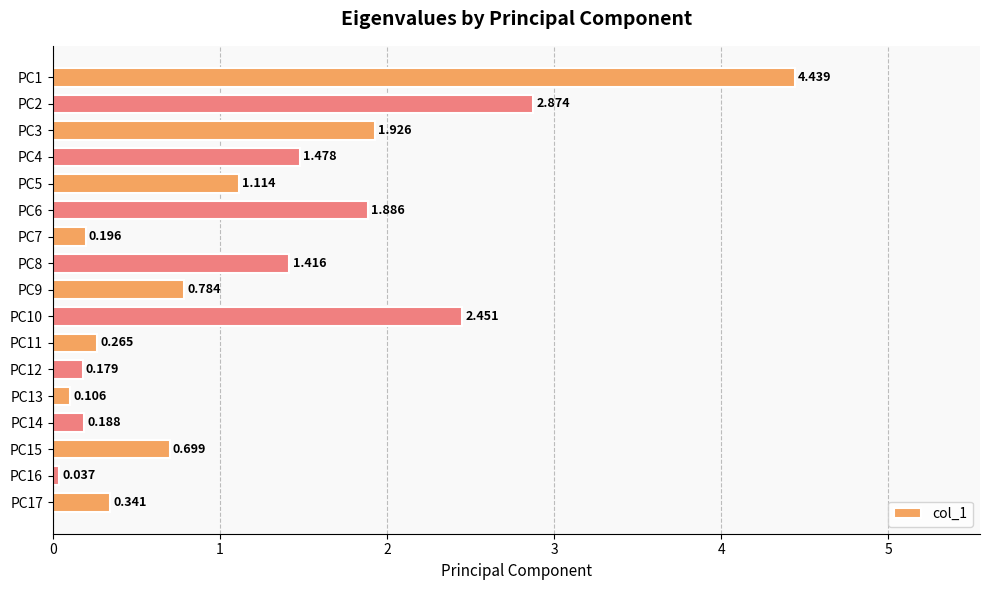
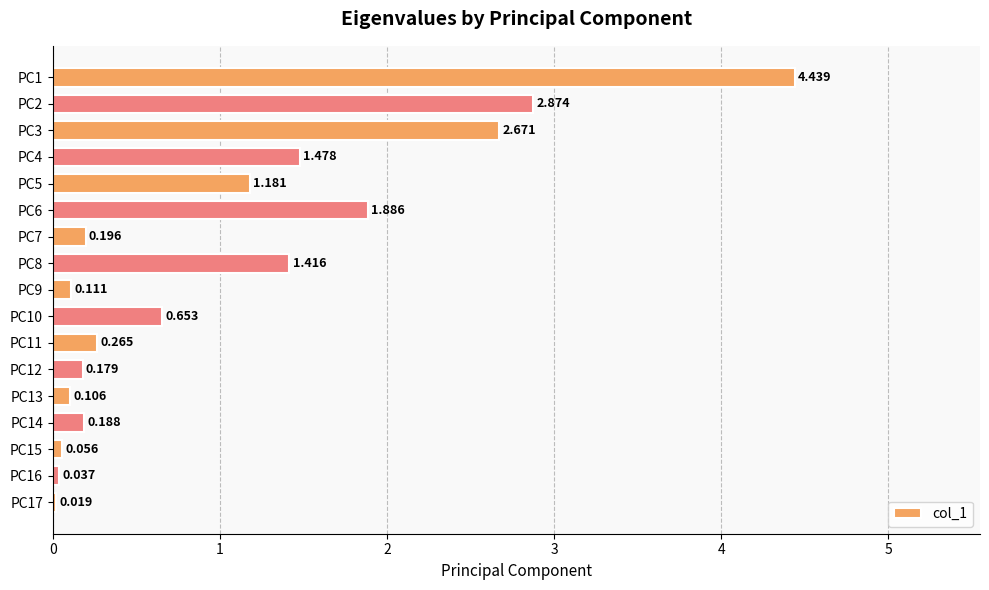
  {
    "PC1": 4.439,
    "PC2": 2.874,
-   "PC3": 1.926,
+   "PC3": 2.671,
    "PC4": 1.478,
-   "PC5": 1.114,
+   "PC5": 1.181,
    "PC6": 1.886,
    "PC7": 0.196,
    "PC8": 1.416,
-   "PC9": 0.784,
-   "PC10": 2.451,
+   "PC9": 0.111,
+   "PC10": 0.653,
    "PC11": 0.265,
    "PC12": 0.179,
    "PC13": 0.106,
    "PC14": 0.188,
-   "PC15": 0.699,
+   "PC15": 0.056,
    "PC16": 0.037,
-   "PC17": 0.341
+   "PC17": 0.019
  }
